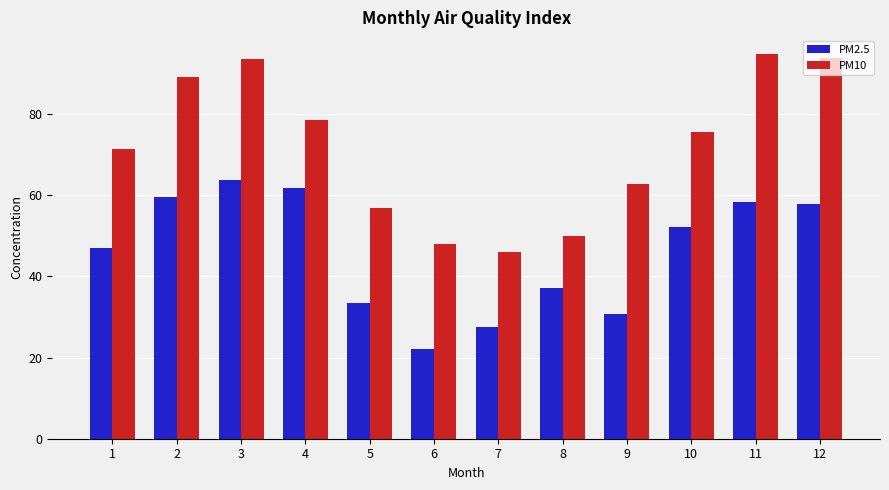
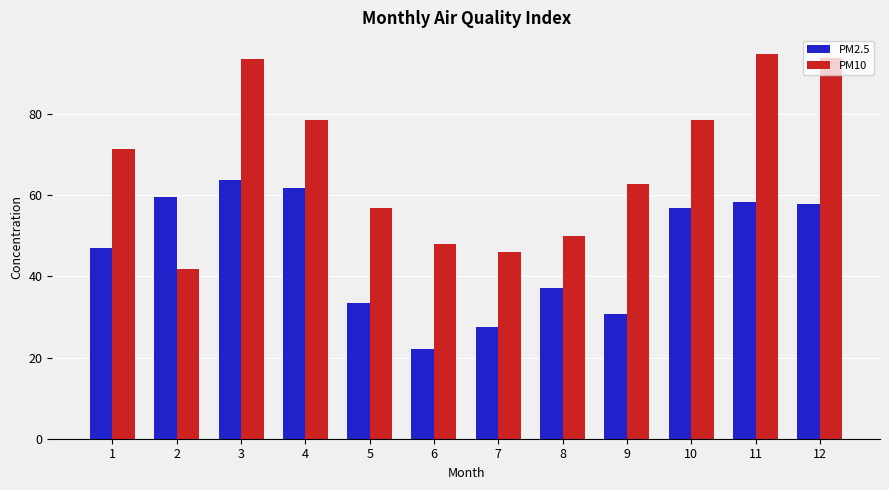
  {
    "PM2.5": {
      "1": 47,
      "2": 60,
      "3": 64,
      "4": 62,
      "5": 33,
      "6": 22,
      "7": 28,
      "8": 37,
      "9": 31,
-     "10": 52,
+     "10": 57,
      "11": 58,
      "12": 58
    },
    "PM10": {
      "1": 71,
-     "2": 89,
+     "2": 42,
      "3": 94,
      "4": 78,
      "5": 57,
      "6": 48,
      "7": 46,
      "8": 50,
      "9": 63,
-     "10": 76,
+     "10": 79,
      "11": 95
    }
  }
